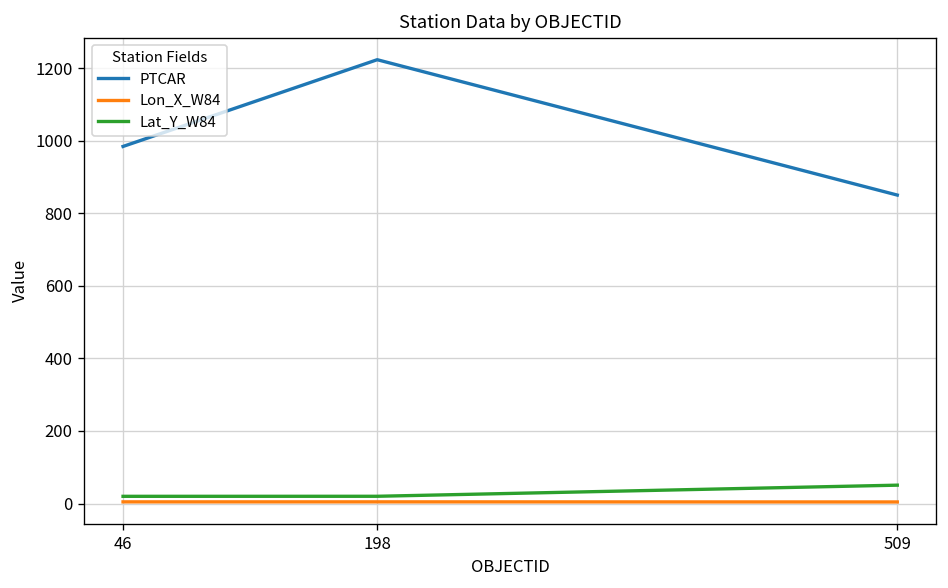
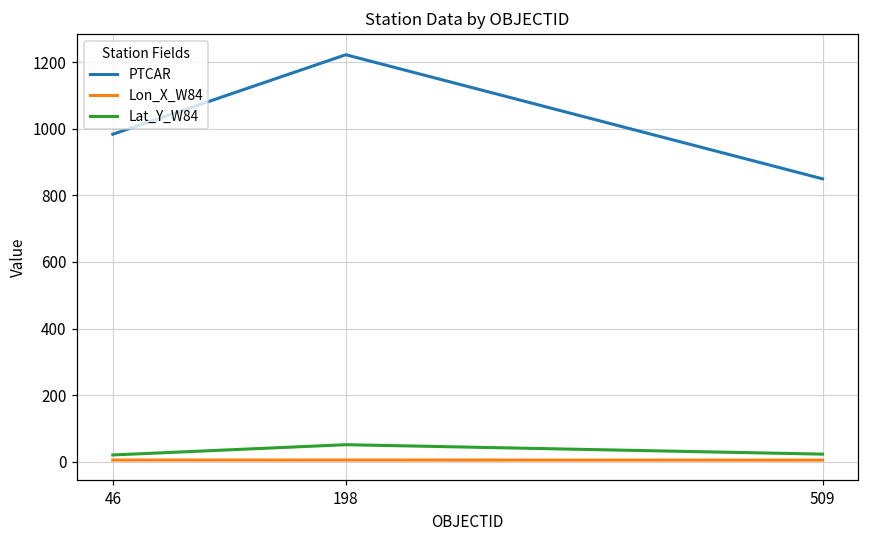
  {
    "PTCAR": {
      "46": 980,
      "198": 1220,
      "509": 850
    },
    "Lon_X_W84": {
      "46": 0,
      "198": 0,
      "509": 0
    },
    "Lat_Y_W84": {
      "46": 20,
-     "198": 20,
-     "509": 50
+     "198": 50,
+     "509": 20
    }
  }
